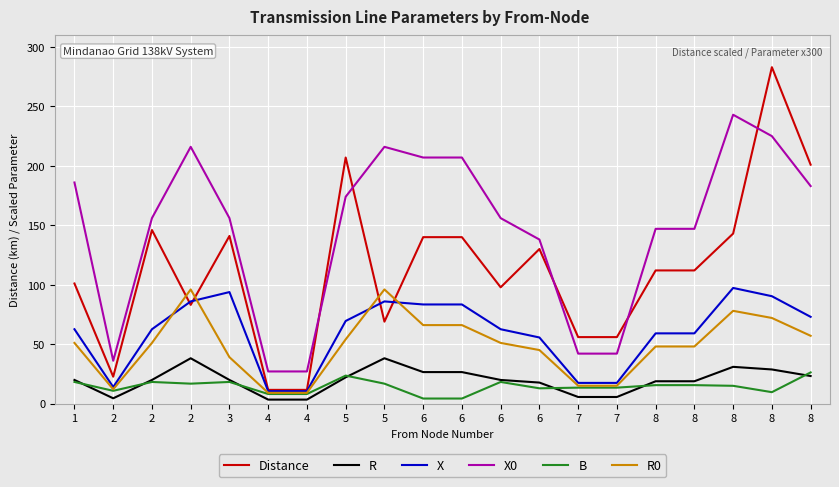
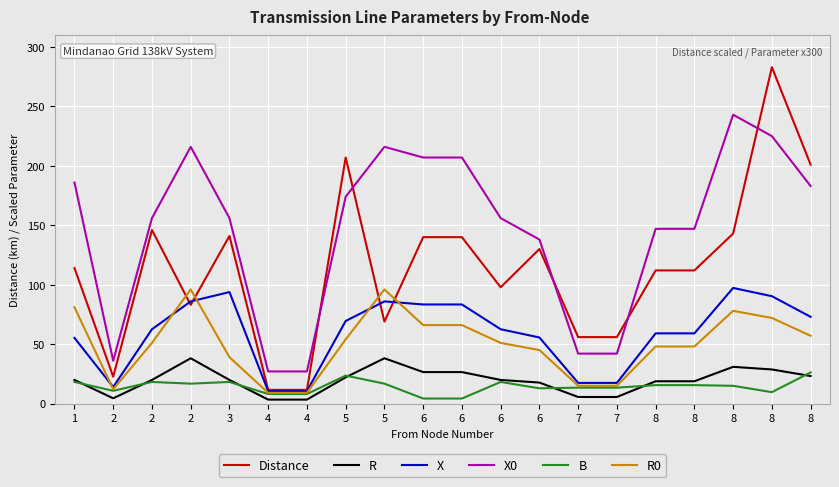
  {
    "Distance": {
-     "1": 101,
+     "1": 114,
      "3": 141
    },
    "X": {
-     "1": 63,
+     "1": 55,
      "3": 94
    },
    "X0": {
      "1": 186,
      "3": 156
    },
    "R0": {
-     "1": 51,
+     "1": 81,
      "3": 39
    }
  }
